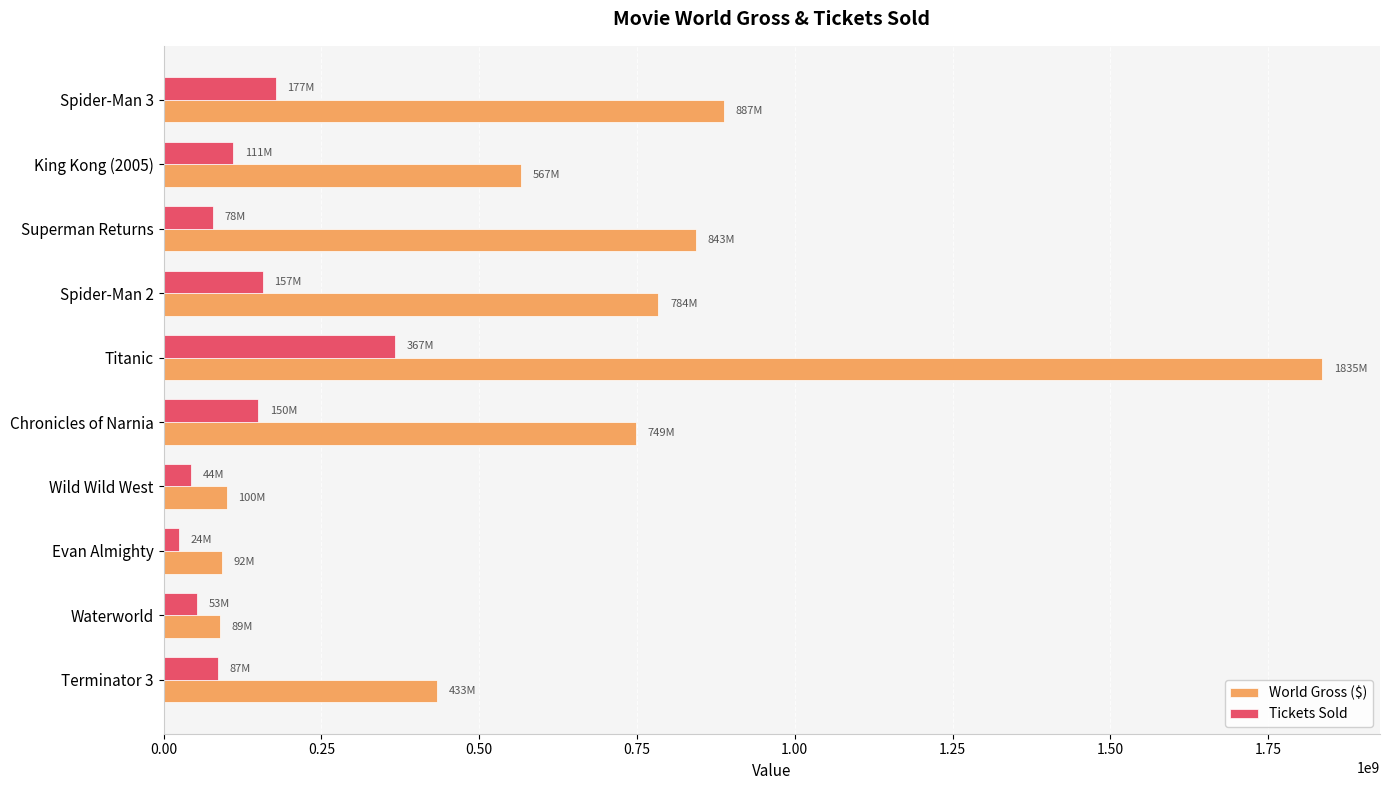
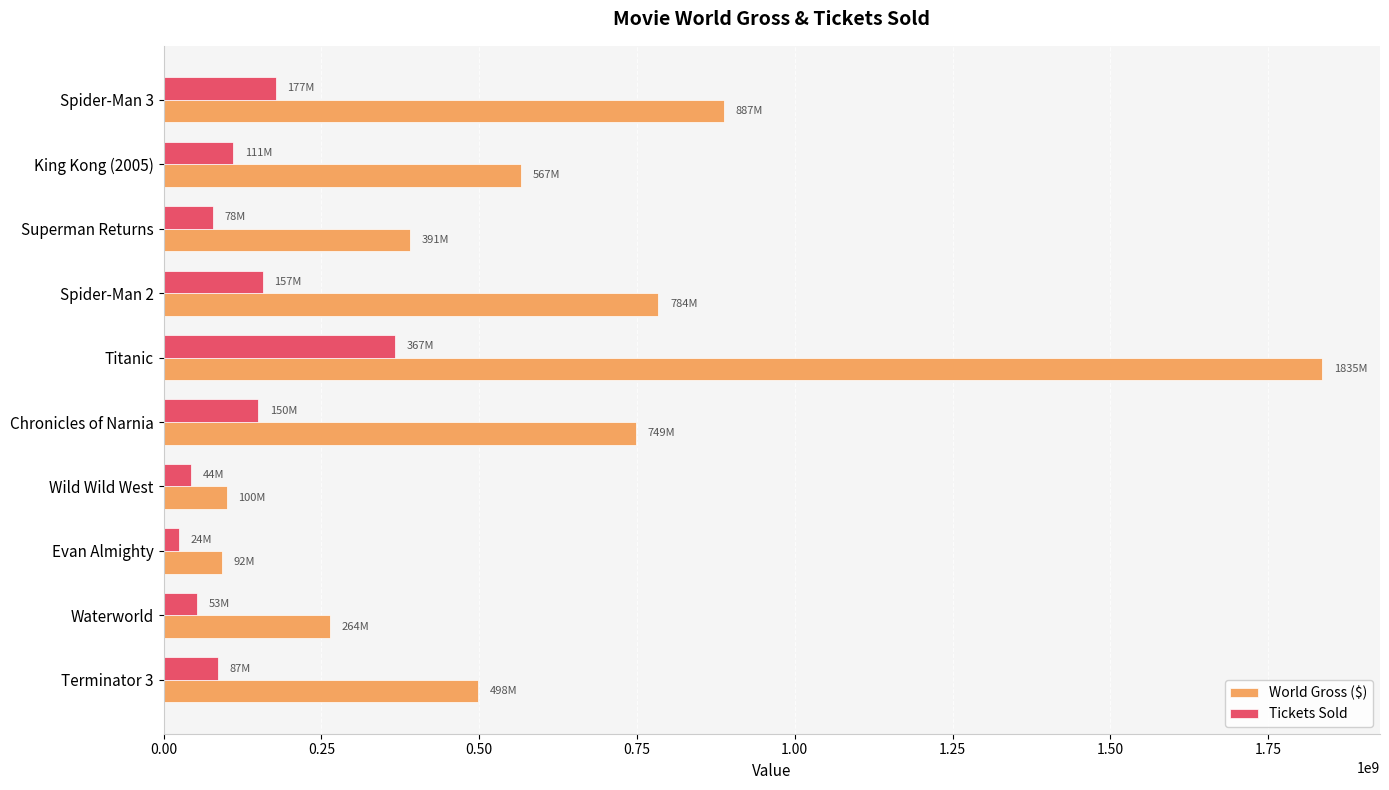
  {
    "World Gross ($)": {
      "Spider-Man 3": "887M",
      "King Kong (2005)": "567M",
-     "Superman Returns": "843M",
+     "Superman Returns": "391M",
      "Spider-Man 2": "784M",
      "Titanic": "1835M",
      "Chronicles of Narnia": "749M",
      "Wild Wild West": "100M",
      "Evan Almighty": "92M",
-     "Waterworld": "89M",
-     "Terminator 3": "433M"
+     "Waterworld": "264M",
+     "Terminator 3": "498M"
    },
    "Tickets Sold": {
      "Spider-Man 3": "177M",
      "King Kong (2005)": "111M",
      "Superman Returns": "78M",
      "Spider-Man 2": "157M",
      "Titanic": "367M",
      "Chronicles of Narnia": "150M",
      "Wild Wild West": "44M",
      "Evan Almighty": "24M",
      "Waterworld": "53M",
      "Terminator 3": "87M"
    }
  }
